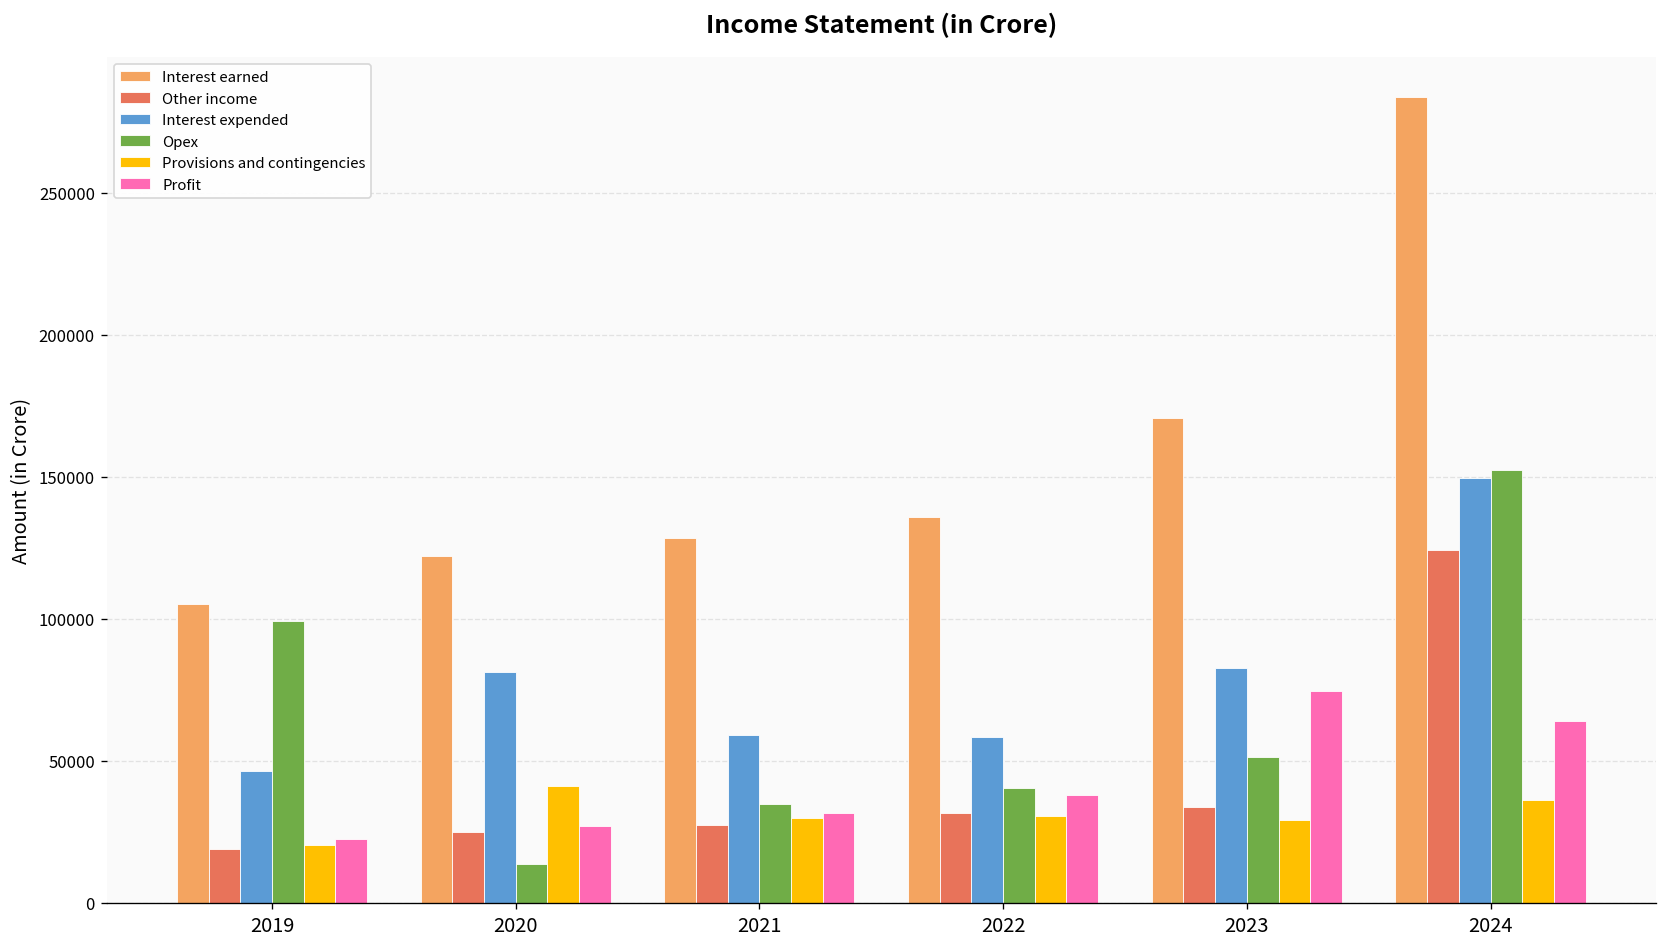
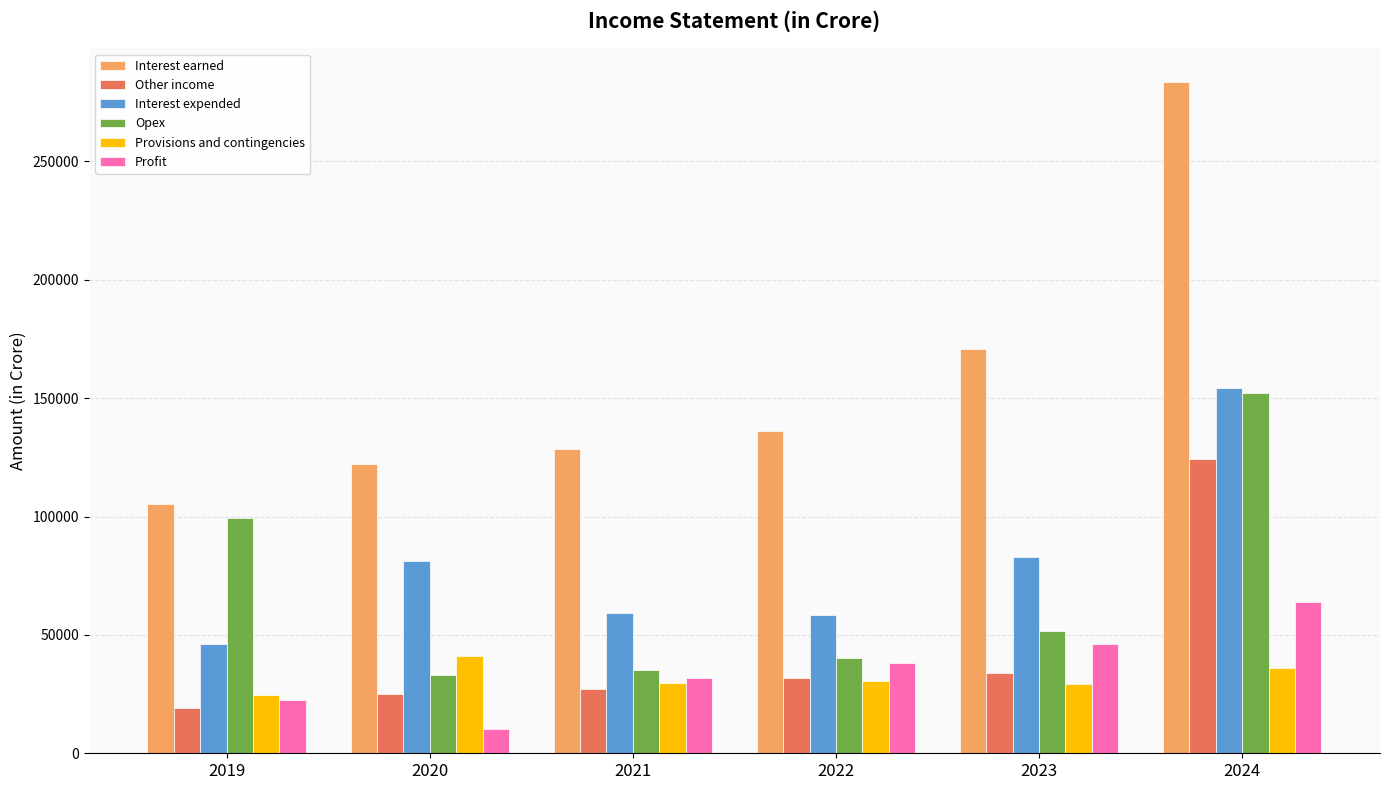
  {
    "Interest expended": {
      "2019": 46000,
      "2020": 81000,
      "2021": 59000,
      "2022": 59000,
      "2023": 83000,
-     "2024": 150000
+     "2024": 154000
    },
    "Opex": {
      "2019": 99000,
-     "2020": 14000,
+     "2020": 33000,
      "2021": 35000,
      "2022": 40000,
      "2023": 52000,
      "2024": 152000
    },
    "Provisions and contingencies": {
-     "2019": 20000,
+     "2019": 24000,
      "2020": 41000,
      "2021": 30000,
      "2022": 31000,
      "2023": 29000,
      "2024": 36000
    },
    "Profit": {
      "2019": 22000,
-     "2020": 27000,
+     "2020": 10000,
      "2021": 32000,
      "2022": 38000,
-     "2023": 75000,
+     "2023": 46000,
      "2024": 64000
    }
  }
